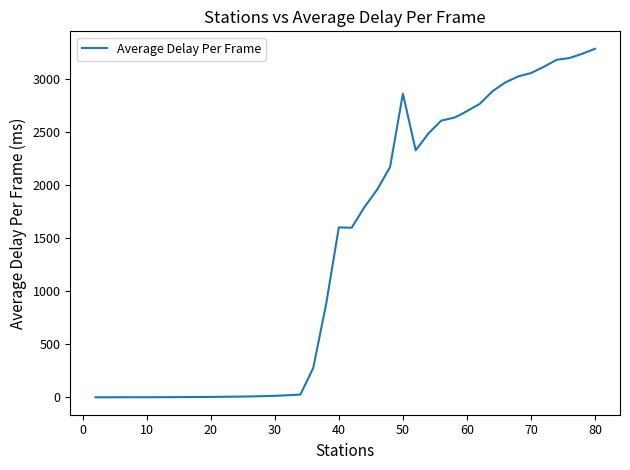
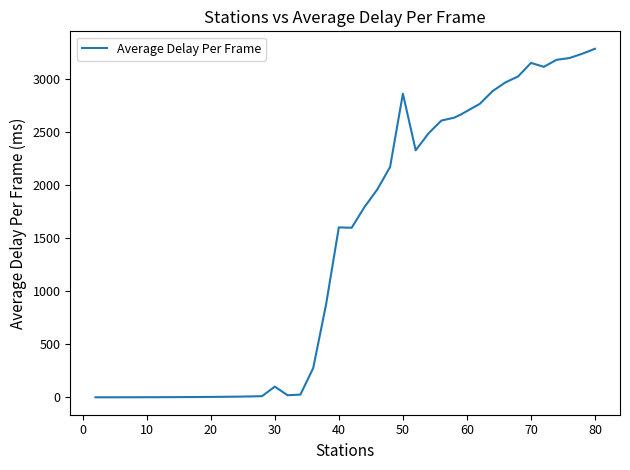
  {
    "10": 0,
    "20": 0,
-   "30": 20,
+   "30": 100,
    "40": 1600,
    "50": 2860,
-   "70": 3060,
+   "70": 3150,
    "80": 3290
  }
